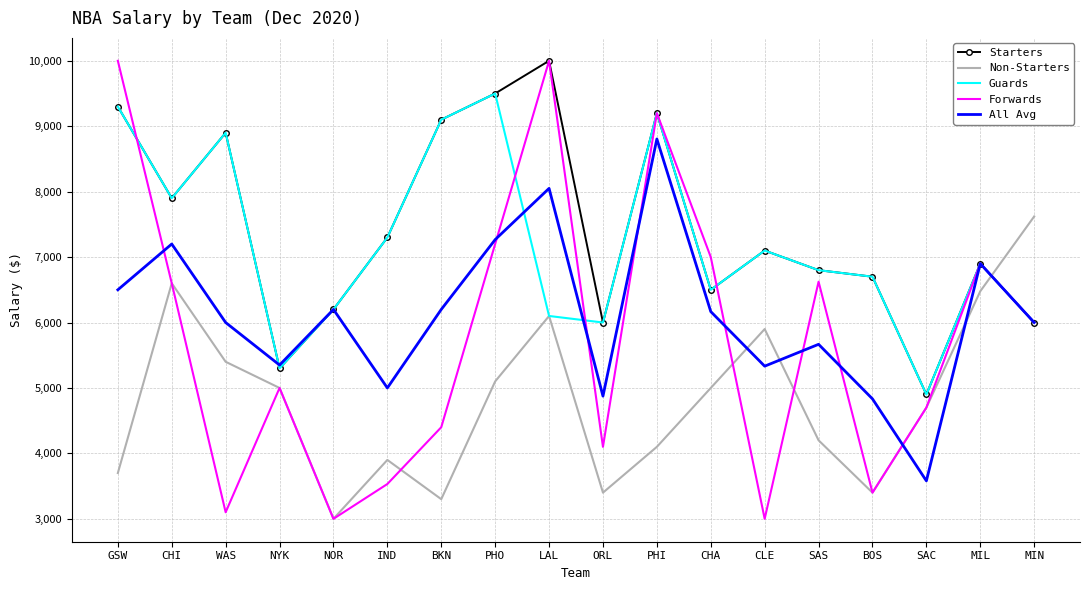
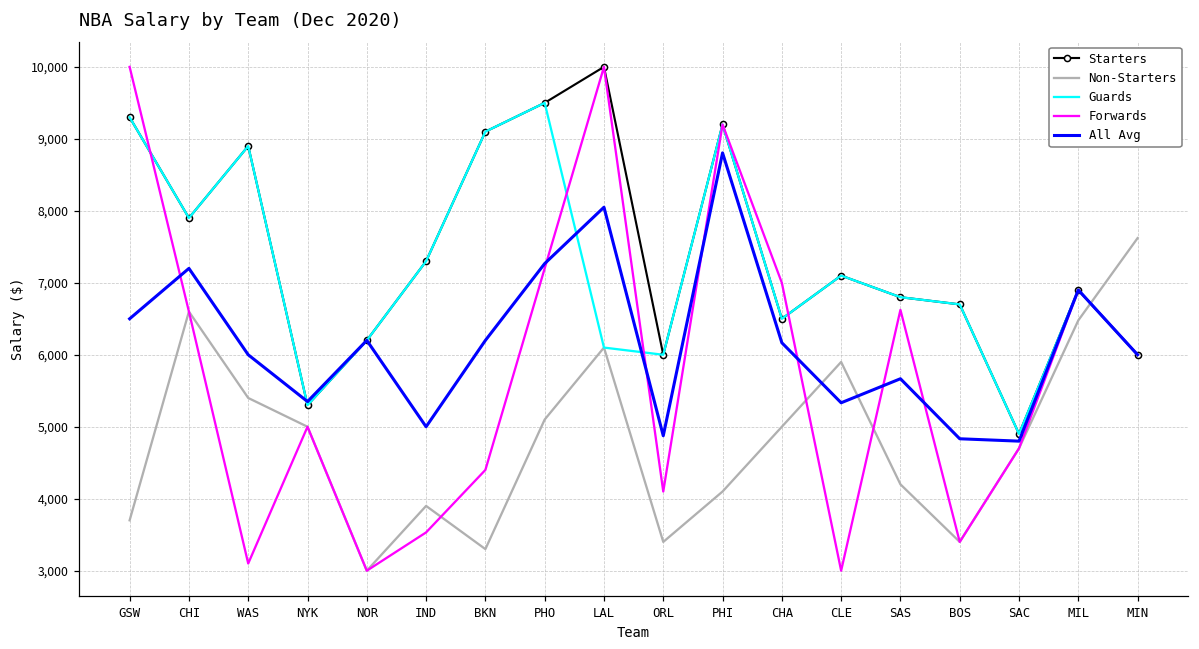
  {
    "Non-Starters": {
      "GSW": "3,700",
      "WAS": "5,400",
      "IND": "3,900",
      "BKN": "3,300",
      "PHO": "5,100",
      "ORL": "3,400",
      "PHI": "4,100",
      "CHA": "5,000",
      "CLE": "5,900",
      "SAS": "4,200",
      "MIL": "6,500",
      "MIN": "7,600"
    },
    "Forwards": {
      "GSW": "10,000",
      "WAS": "3,100",
      "IND": "3,500",
      "BKN": "4,400",
      "PHO": "7,200",
      "ORL": "4,100",
      "CHA": "7,000",
      "CLE": "3,000",
      "SAS": "6,600"
    },
    "All Avg": {
      "GSW": "6,500",
      "CHI": "7,200",
      "WAS": "6,000",
      "NYK": "5,400",
      "IND": "5,000",
      "BKN": "6,200",
      "PHO": "7,300",
      "LAL": "8,100",
      "ORL": "4,900",
      "PHI": "8,800",
      "CHA": "6,200",
      "CLE": "5,300",
      "SAS": "5,700",
      "BOS": "4,800",
-     "SAC": "3,600"
+     "SAC": "4,800"
    }
  }
